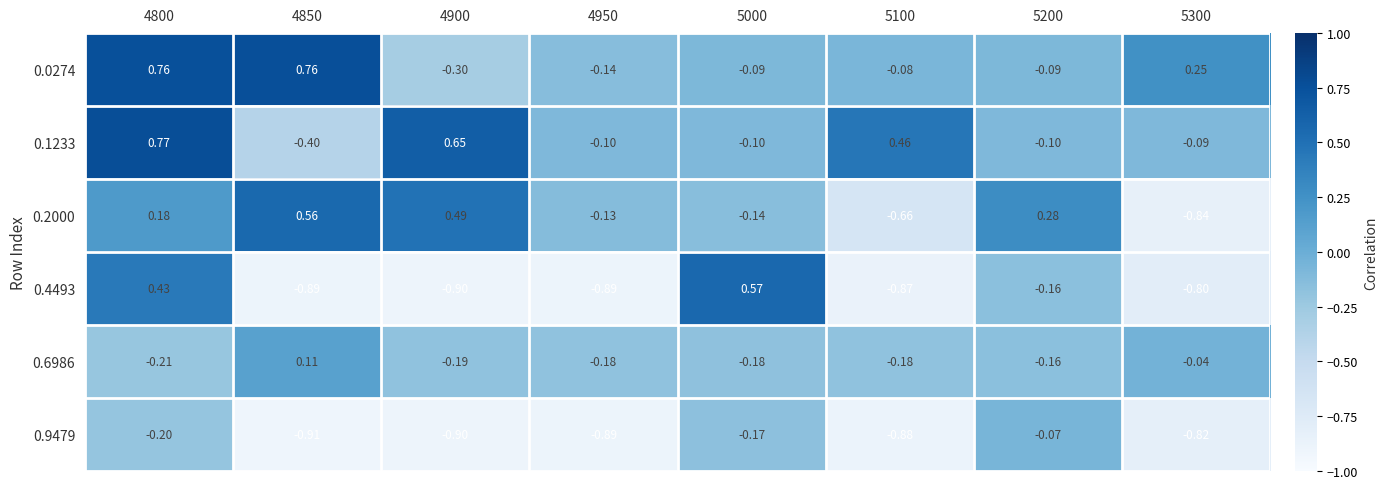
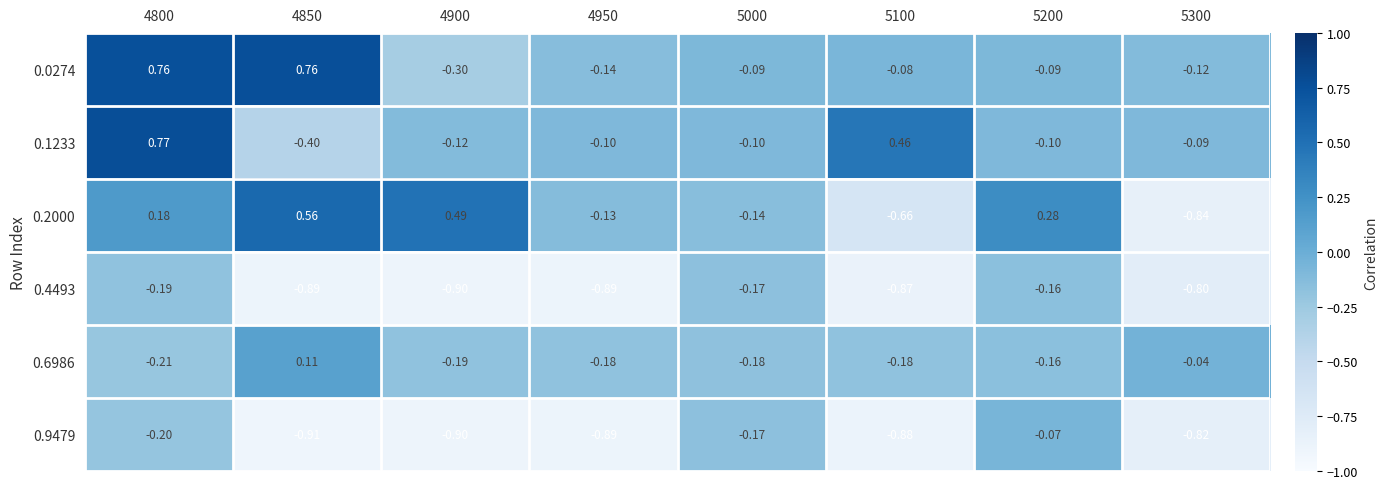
  {
    "0.0274": {
      "4800": 0.76,
      "4850": 0.76,
      "4900": -0.30,
      "4950": -0.14,
      "5000": -0.09,
      "5100": -0.08,
      "5200": -0.09,
-     "5300": 0.25
+     "5300": -0.12
    },
    "0.1233": {
      "4800": 0.77,
      "4850": -0.40,
-     "4900": 0.65,
+     "4900": -0.12,
      "4950": -0.10,
      "5000": -0.10,
      "5100": 0.46,
      "5200": -0.10,
      "5300": -0.09
    },
    "0.2000": {
      "4800": 0.18,
      "4850": 0.56,
      "4900": 0.49,
      "4950": -0.13,
      "5000": -0.14,
      "5200": 0.28
    },
    "0.4493": {
-     "4800": 0.43,
-     "5000": 0.57,
+     "4800": -0.19,
+     "5000": -0.17,
      "5200": -0.16
    },
    "0.6986": {
      "4800": -0.21,
      "4850": 0.11,
      "4900": -0.19,
      "4950": -0.18,
      "5000": -0.18,
      "5100": -0.18,
      "5200": -0.16,
      "5300": -0.04
    },
    "0.9479": {
      "4800": -0.20,
      "5000": -0.17,
      "5200": -0.07
    }
  }
